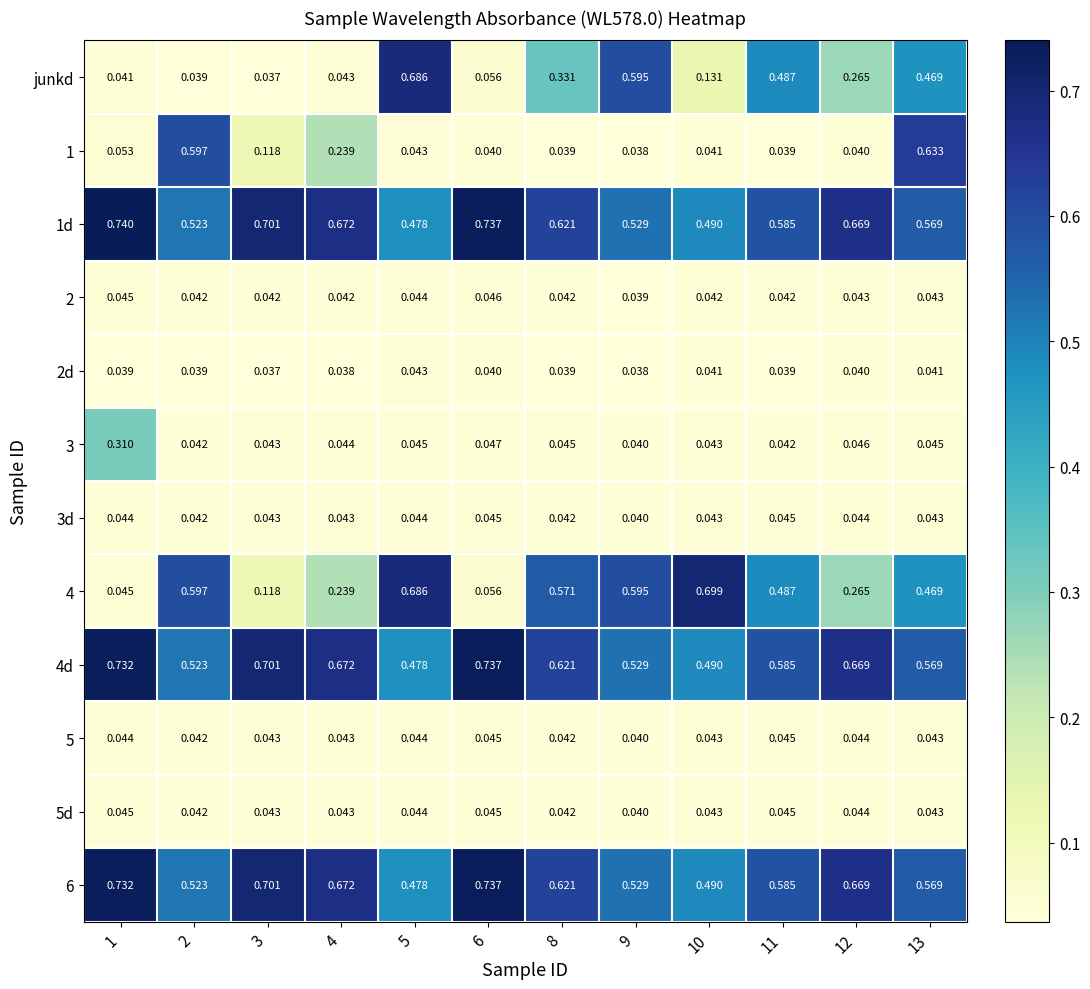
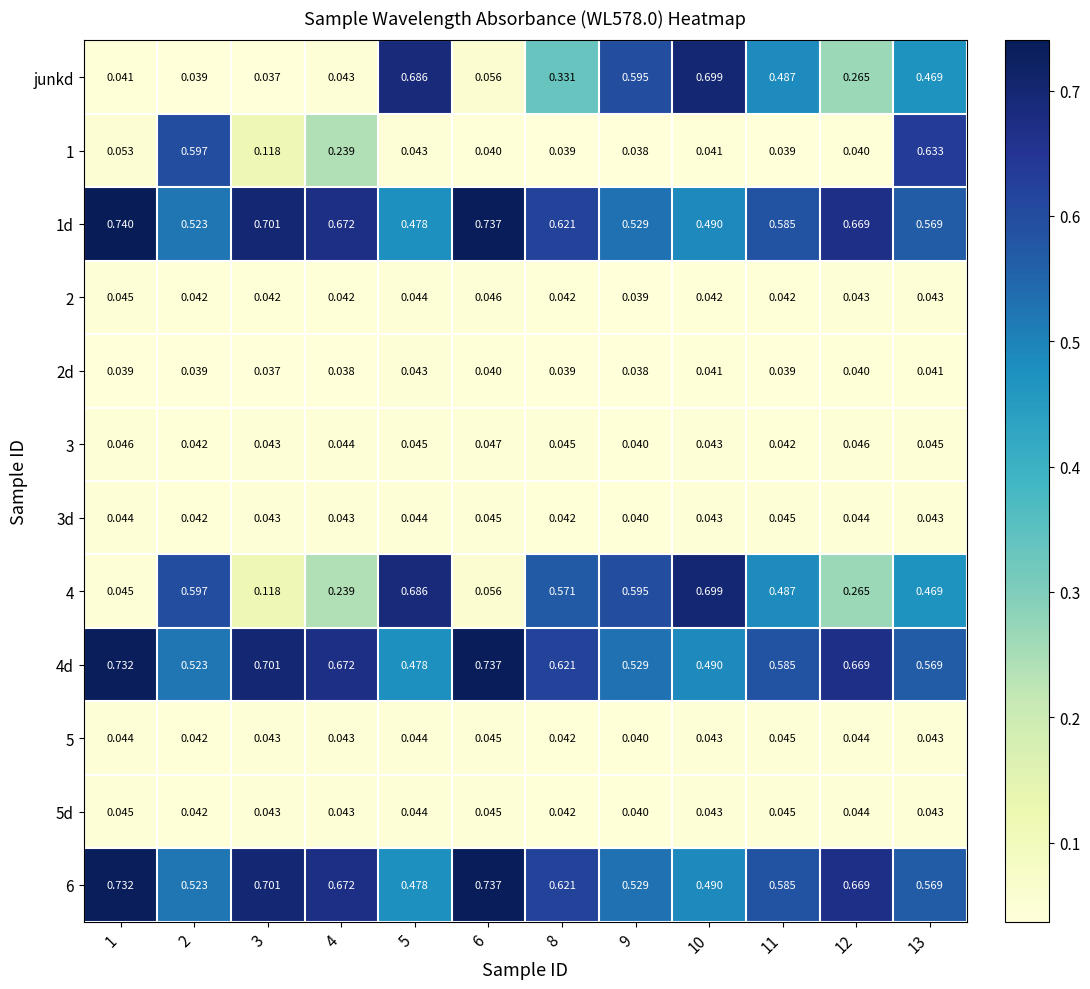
  {
    "junkd": {
      "1": 0.041,
      "2": 0.039,
      "3": 0.037,
      "4": 0.043,
      "5": 0.686,
      "6": 0.056,
      "8": 0.331,
      "9": 0.595,
-     "10": 0.131,
+     "10": 0.699,
      "11": 0.487,
      "12": 0.265,
      "13": 0.469
    },
    "1": {
      "1": 0.053,
      "2": 0.597,
      "3": 0.118,
      "4": 0.239,
      "5": 0.043,
      "6": 0.040,
      "8": 0.039,
      "9": 0.038,
      "10": 0.041,
      "11": 0.039,
      "12": 0.040,
      "13": 0.633
    },
    "1d": {
      "1": 0.740,
      "2": 0.523,
      "3": 0.701,
      "4": 0.672,
      "5": 0.478,
      "6": 0.737,
      "8": 0.621,
      "9": 0.529,
      "10": 0.490,
      "11": 0.585,
      "12": 0.669,
      "13": 0.569
    },
    "2": {
      "1": 0.045,
      "2": 0.042,
      "3": 0.042,
      "4": 0.042,
      "5": 0.044,
      "6": 0.046,
      "8": 0.042,
      "9": 0.039,
      "10": 0.042,
      "11": 0.042,
      "12": 0.043,
      "13": 0.043
    },
    "2d": {
      "1": 0.039,
      "2": 0.039,
      "3": 0.037,
      "4": 0.038,
      "5": 0.043,
      "6": 0.040,
      "8": 0.039,
      "9": 0.038,
      "10": 0.041,
      "11": 0.039,
      "12": 0.040,
      "13": 0.041
    },
    "3": {
-     "1": 0.310,
+     "1": 0.046,
      "2": 0.042,
      "3": 0.043,
      "4": 0.044,
      "5": 0.045,
      "6": 0.047,
      "8": 0.045,
      "9": 0.040,
      "10": 0.043,
      "11": 0.042,
      "12": 0.046,
      "13": 0.045
    },
    "3d": {
      "1": 0.044,
      "2": 0.042,
      "3": 0.043,
      "4": 0.043,
      "5": 0.044,
      "6": 0.045,
      "8": 0.042,
      "9": 0.040,
      "10": 0.043,
      "11": 0.045,
      "12": 0.044,
      "13": 0.043
    },
    "4": {
      "1": 0.045,
      "2": 0.597,
      "3": 0.118,
      "4": 0.239,
      "5": 0.686,
      "6": 0.056,
      "8": 0.571,
      "9": 0.595,
      "10": 0.699,
      "11": 0.487,
      "12": 0.265,
      "13": 0.469
    },
    "4d": {
      "1": 0.732,
      "2": 0.523,
      "3": 0.701,
      "4": 0.672,
      "5": 0.478,
      "6": 0.737,
      "8": 0.621,
      "9": 0.529,
      "10": 0.490,
      "11": 0.585,
      "12": 0.669,
      "13": 0.569
    },
    "5": {
      "1": 0.044,
      "2": 0.042,
      "3": 0.043,
      "4": 0.043,
      "5": 0.044,
      "6": 0.045,
      "8": 0.042,
      "9": 0.040,
      "10": 0.043,
      "11": 0.045,
      "12": 0.044,
      "13": 0.043
    },
    "5d": {
      "1": 0.045,
      "2": 0.042,
      "3": 0.043,
      "4": 0.043,
      "5": 0.044,
      "6": 0.045,
      "8": 0.042,
      "9": 0.040,
      "10": 0.043,
      "11": 0.045,
      "12": 0.044,
      "13": 0.043
    },
    "6": {
      "1": 0.732,
      "2": 0.523,
      "3": 0.701,
      "4": 0.672,
      "5": 0.478,
      "6": 0.737,
      "8": 0.621,
      "9": 0.529,
      "10": 0.490,
      "11": 0.585,
      "12": 0.669,
      "13": 0.569
    }
  }
